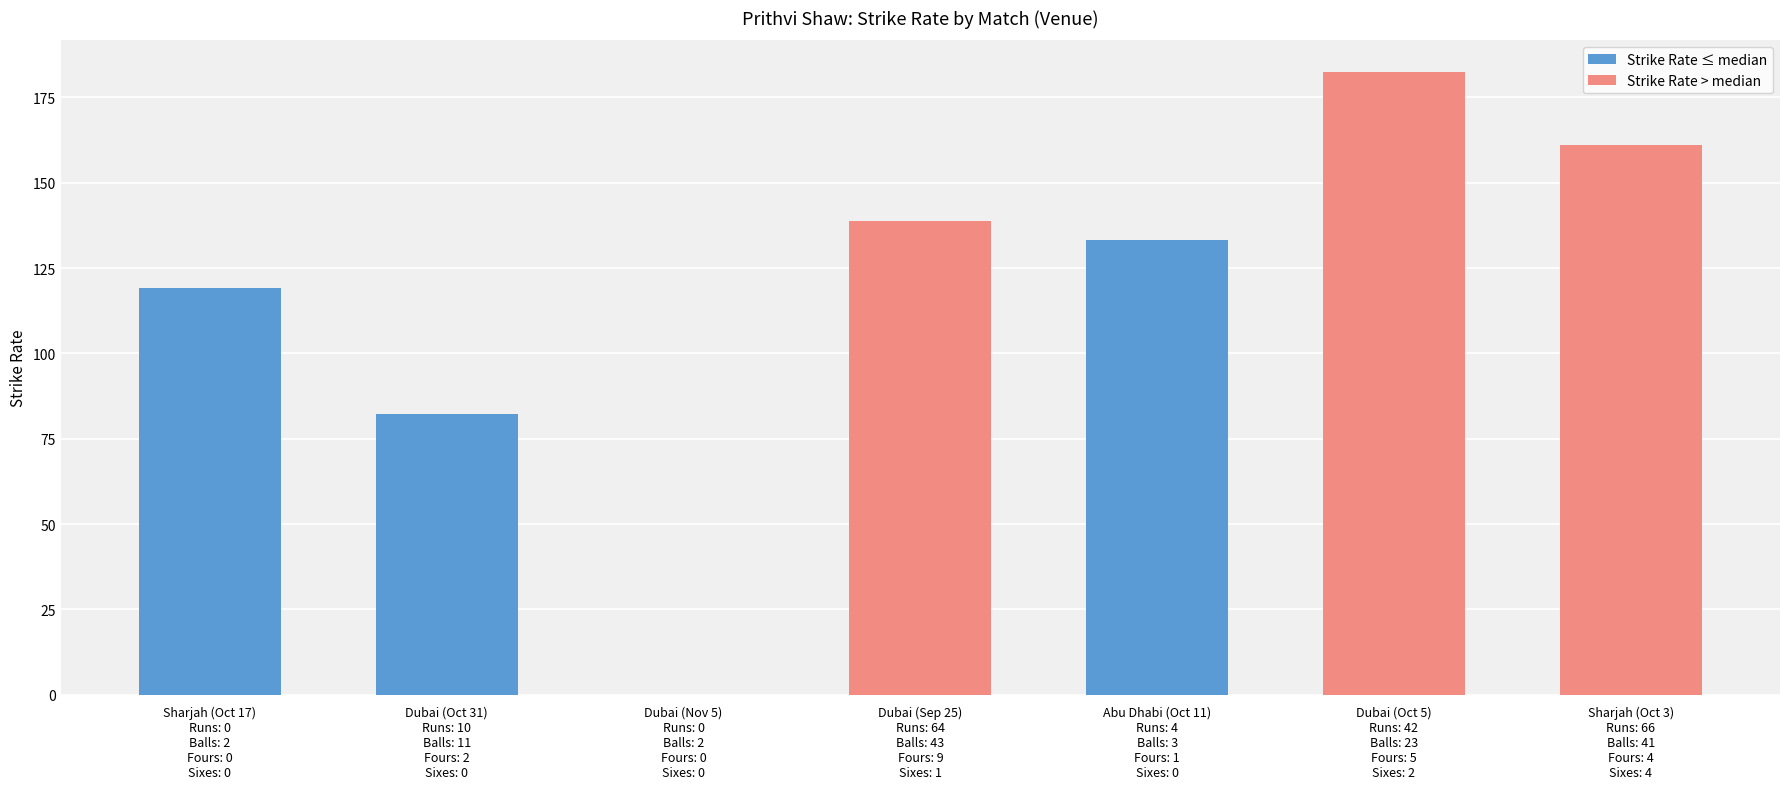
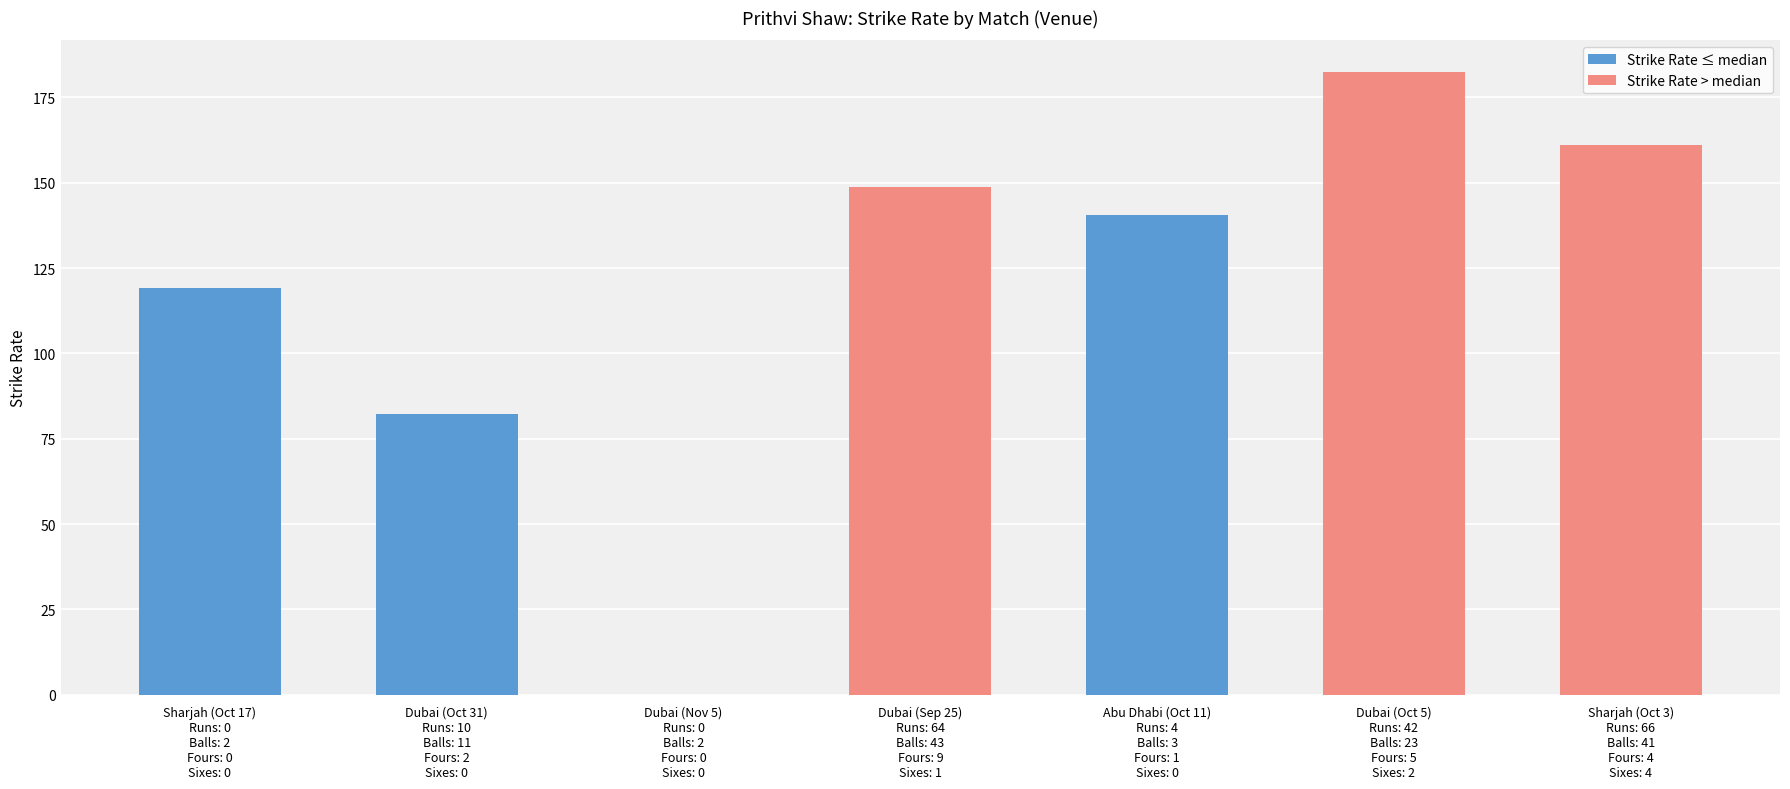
  {
    "Sharjah (Oct 17) Runs: 0 Balls: 2 Fours: 0 Sixes: 0": 119,
    "Dubai (Oct 31) Runs: 10 Balls: 11 Fours: 2 Sixes: 0": 82,
    "Dubai (Nov 5) Runs: 0 Balls: 2 Fours: 0 Sixes: 0": 0,
-   "Dubai (Sep 25) Runs: 64 Balls: 43 Fours: 9 Sixes: 1": 139,
-   "Abu Dhabi (Oct 11) Runs: 4 Balls: 3 Fours: 1 Sixes: 0": 133,
+   "Dubai (Sep 25) Runs: 64 Balls: 43 Fours: 9 Sixes: 1": 149,
+   "Abu Dhabi (Oct 11) Runs: 4 Balls: 3 Fours: 1 Sixes: 0": 140,
    "Dubai (Oct 5) Runs: 42 Balls: 23 Fours: 5 Sixes: 2": 183,
    "Sharjah (Oct 3) Runs: 66 Balls: 41 Fours: 4 Sixes: 4": 161
  }
